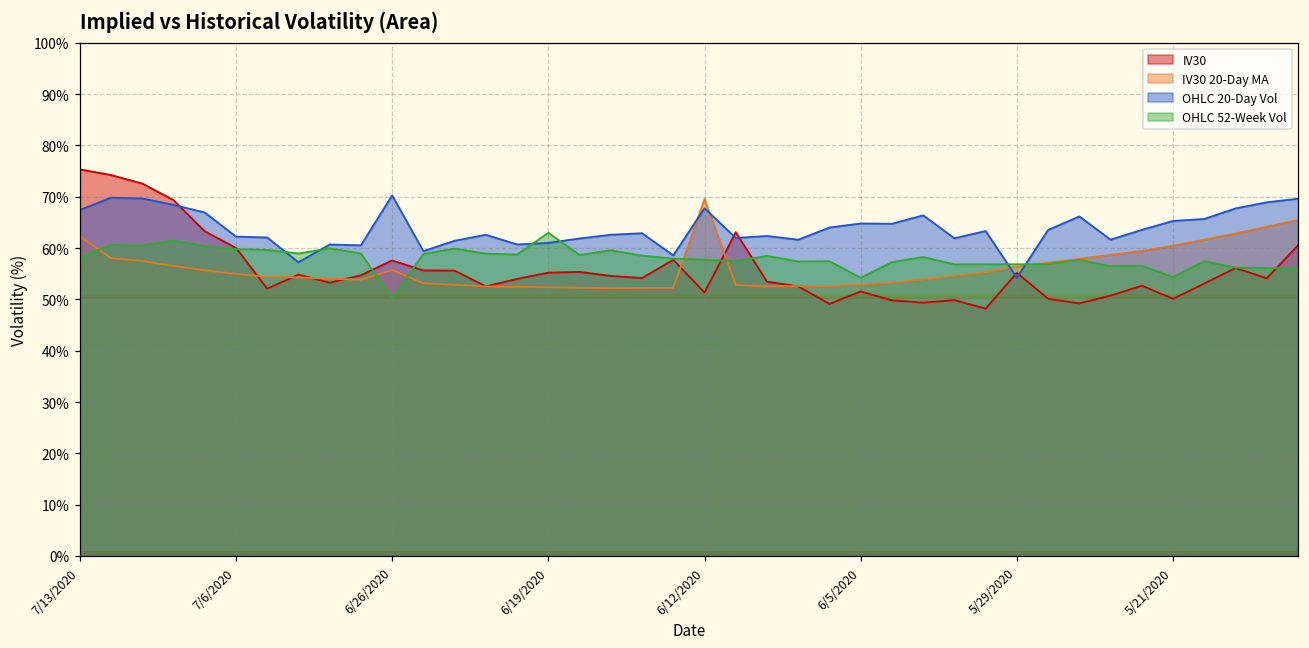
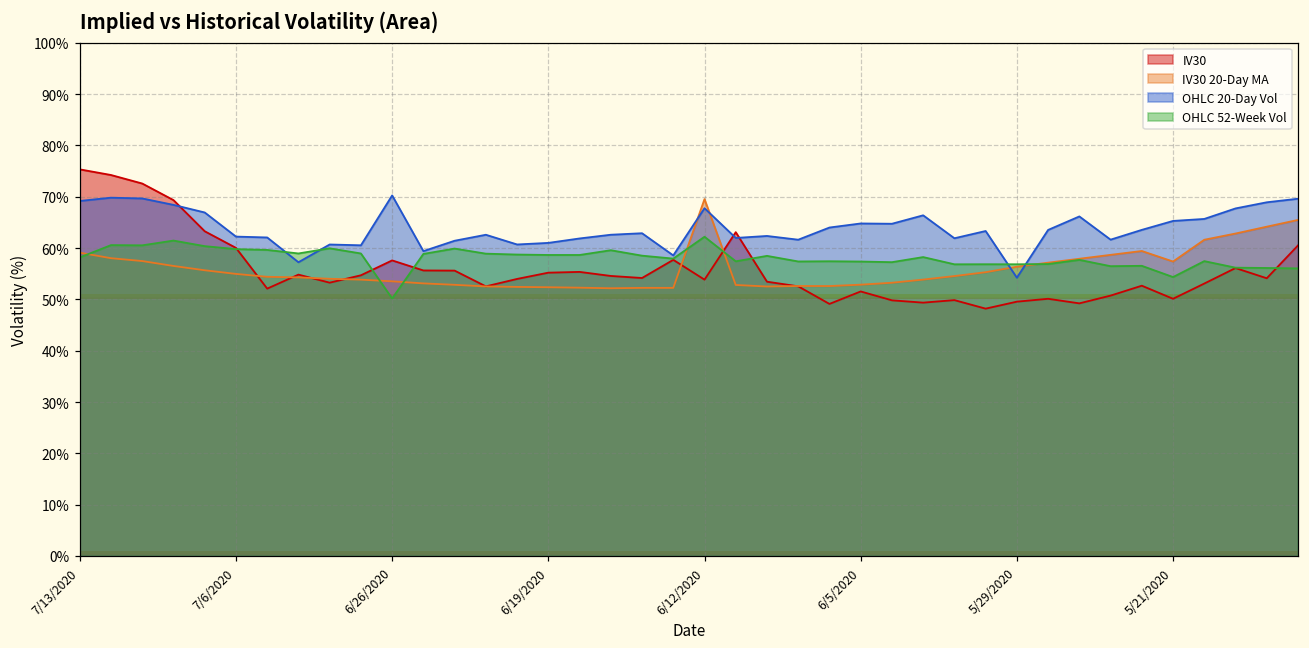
  {
    "IV30": {
      "7/13/2020": "75%",
      "6/26/2020": "58%",
      "6/19/2020": "55%",
-     "6/12/2020": "51%",
+     "6/12/2020": "54%",
      "6/5/2020": "52%",
-     "5/29/2020": "55%",
+     "5/29/2020": "50%",
      "5/21/2020": "50%"
    },
    "IV30 20-Day MA": {
-     "7/13/2020": "62%",
+     "7/13/2020": "59%",
      "7/6/2020": "55%",
-     "6/26/2020": "56%",
+     "6/26/2020": "54%",
      "6/19/2020": "52%",
      "6/12/2020": "70%",
      "6/5/2020": "53%",
-     "5/21/2020": "60%"
+     "5/21/2020": "57%"
    },
    "OHLC 20-Day Vol": {
-     "7/13/2020": "67%",
+     "7/13/2020": "69%",
      "7/6/2020": "62%",
      "6/26/2020": "70%",
      "6/19/2020": "61%",
      "6/12/2020": "68%",
      "6/5/2020": "65%",
      "5/29/2020": "54%",
      "5/21/2020": "65%"
    },
    "OHLC 52-Week Vol": {
      "7/13/2020": "58%",
      "6/26/2020": "50%",
-     "6/19/2020": "63%",
-     "6/12/2020": "58%",
-     "6/5/2020": "54%",
+     "6/19/2020": "59%",
+     "6/12/2020": "62%",
+     "6/5/2020": "57%",
      "5/21/2020": "54%"
    }
  }
